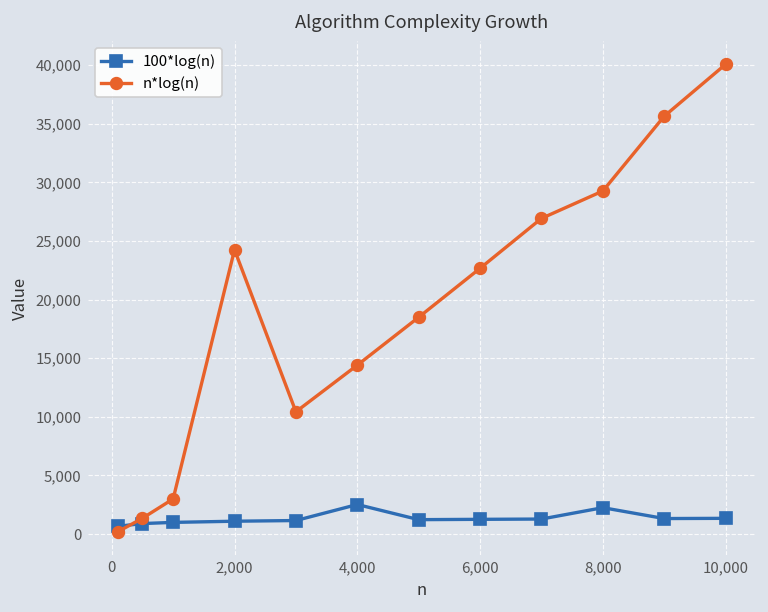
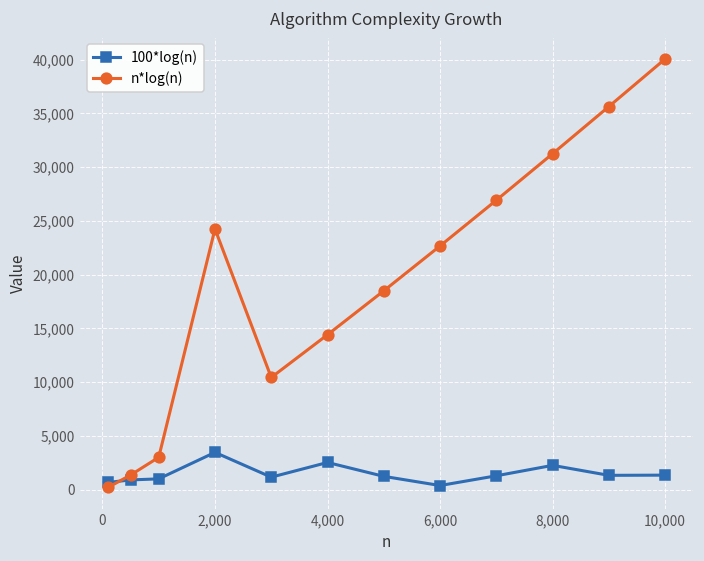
  {
    "100*log(n)": {
-     "2,000": "1,000",
+     "2,000": "3,000",
      "4,000": "3,000",
-     "6,000": "1,000",
+     "6,000": "0",
      "8,000": "2,000",
      "10,000": "1,000"
    },
    "n*log(n)": {
      "2,000": "24,000",
      "4,000": "14,000",
      "6,000": "23,000",
-     "8,000": "29,000",
+     "8,000": "31,000",
      "10,000": "40,000"
    }
  }
